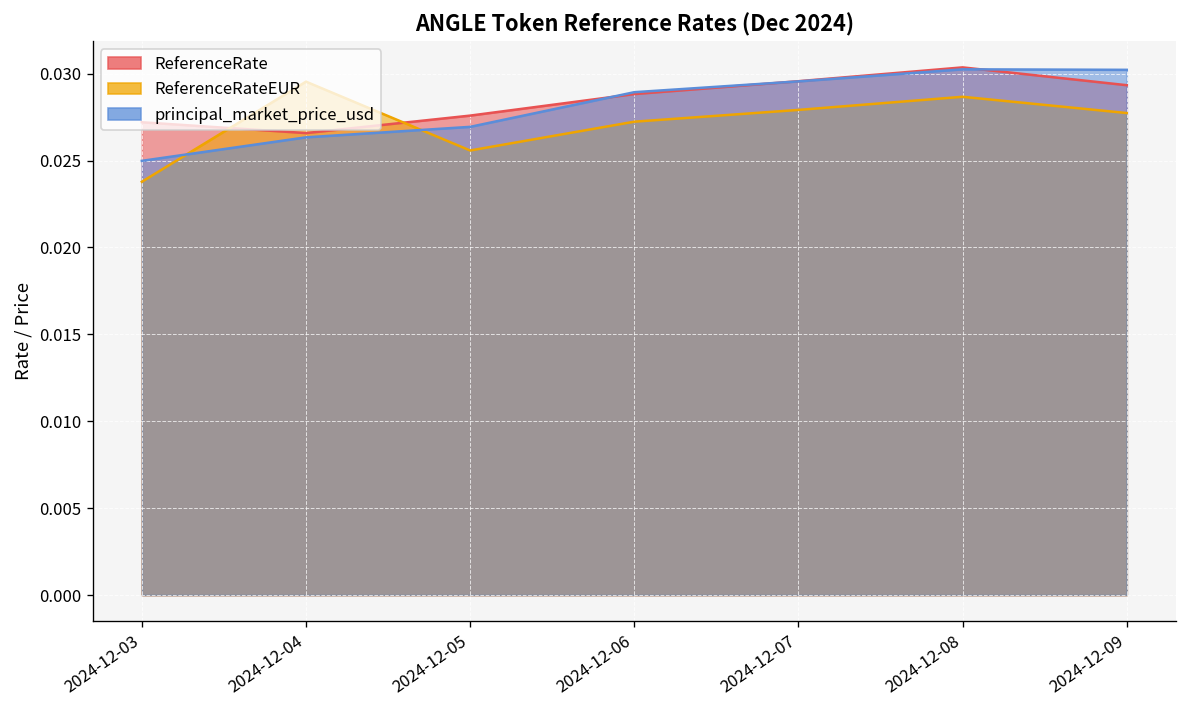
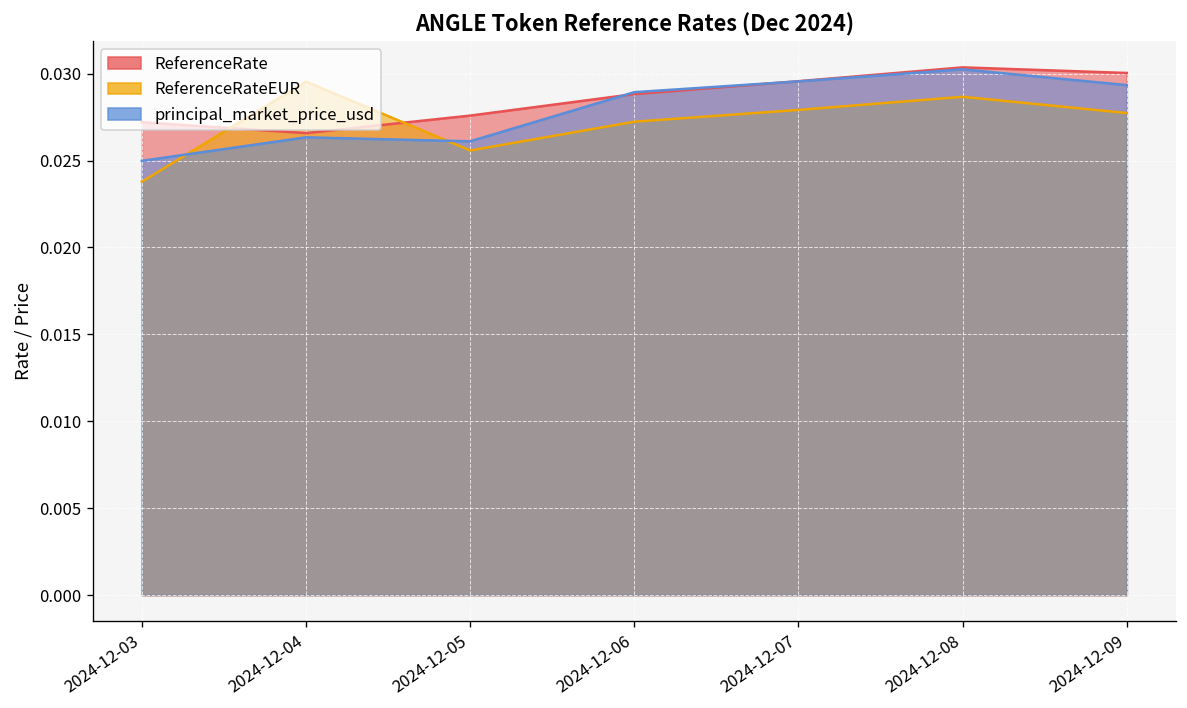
  {
    "ReferenceRate": {
      "2024-12-04": 0.0266,
      "2024-12-05": 0.0276,
-     "2024-12-09": 0.0293
+     "2024-12-09": 0.0300
    },
    "ReferenceRateEUR": {
      "2024-12-03": 0.0238,
      "2024-12-05": 0.0256,
      "2024-12-06": 0.0272,
      "2024-12-07": 0.0279,
      "2024-12-08": 0.0287,
      "2024-12-09": 0.0277
    },
    "principal_market_price_usd": {
      "2024-12-03": 0.0250,
      "2024-12-04": 0.0263,
-     "2024-12-05": 0.0269,
-     "2024-12-09": 0.0302
+     "2024-12-05": 0.0261,
+     "2024-12-09": 0.0293
    }
  }
